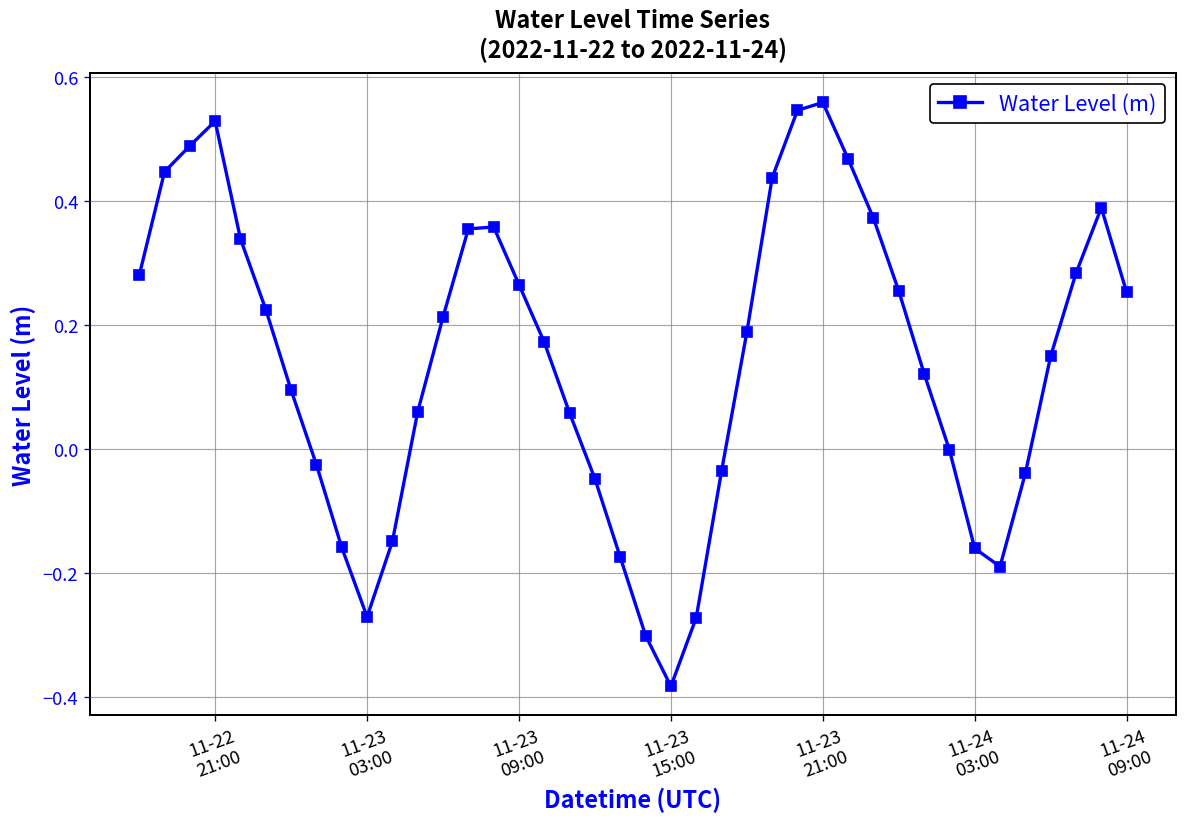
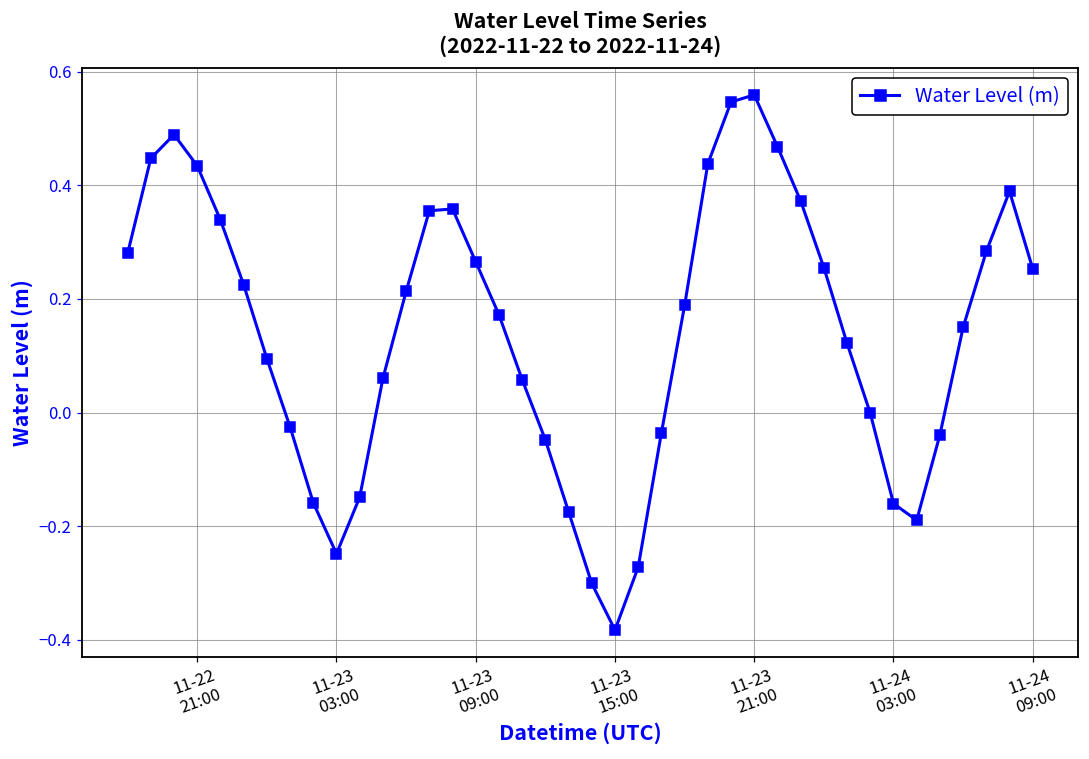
  {
-   "11-22 21:00": 0.53,
-   "11-23 03:00": -0.27,
+   "11-22 21:00": 0.43,
+   "11-23 03:00": -0.25,
    "11-23 09:00": 0.27,
    "11-23 15:00": -0.38,
    "11-23 21:00": 0.56,
    "11-24 03:00": -0.16,
    "11-24 09:00": 0.25
  }
